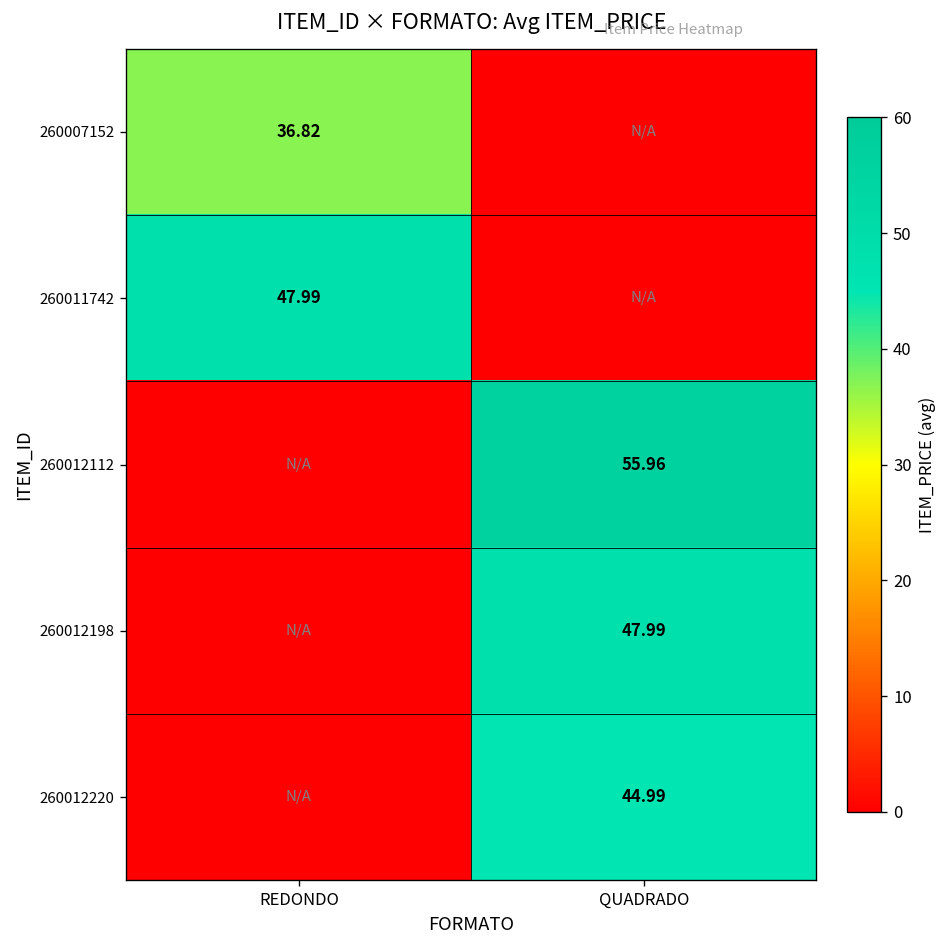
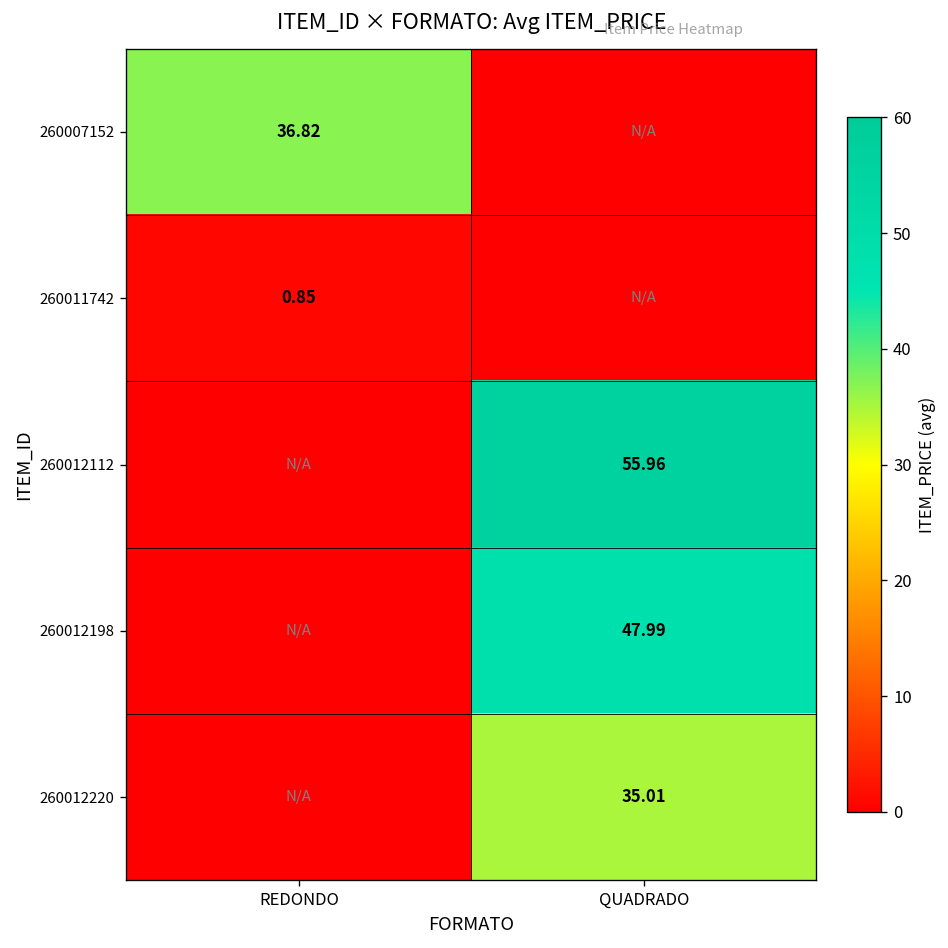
  {
    "260007152": {
      "REDONDO": 36.82
    },
    "260011742": {
-     "REDONDO": 47.99
+     "REDONDO": 0.85
    },
    "260012112": {
      "QUADRADO": 55.96
    },
    "260012198": {
      "QUADRADO": 47.99
    },
    "260012220": {
-     "QUADRADO": 44.99
+     "QUADRADO": 35.01
    }
  }
